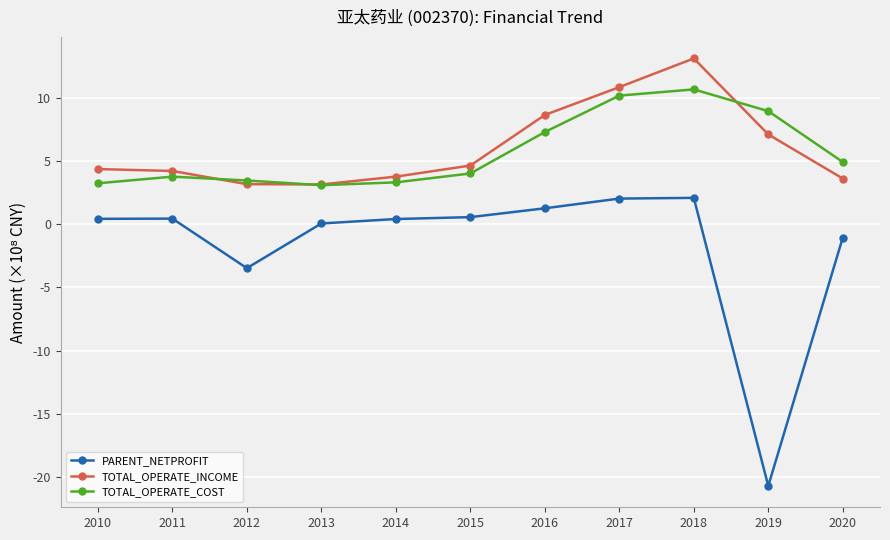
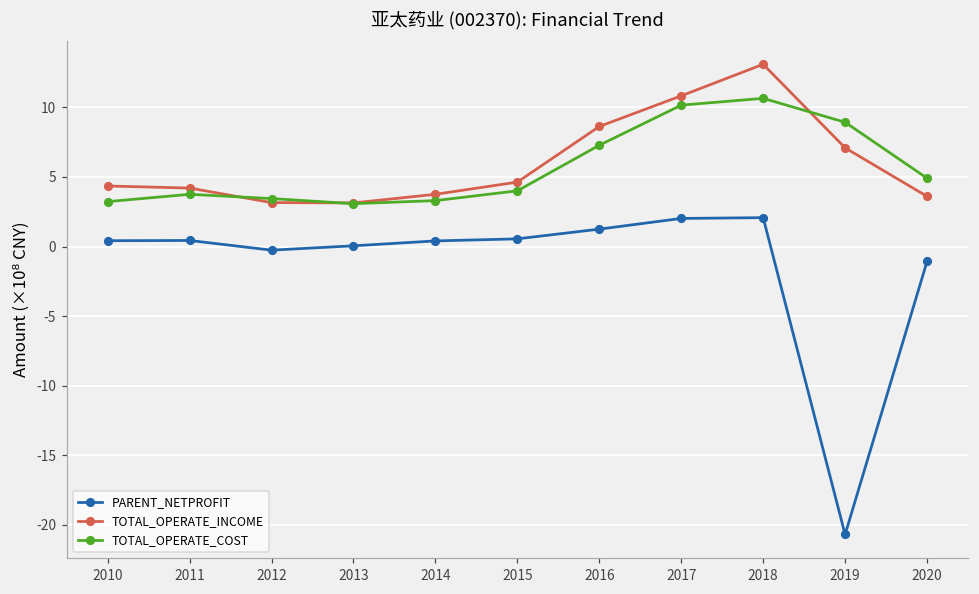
  {
    "PARENT_NETPROFIT": {
      "2010": 0.4,
      "2011": 0.4,
-     "2012": -3.5,
+     "2012": -0.3,
      "2013": 0.1,
      "2014": 0.4,
      "2015": 0.6,
      "2016": 1.3,
      "2017": 2.0,
      "2018": 2.1,
      "2019": -20.7,
      "2020": -1.1
    },
    "TOTAL_OPERATE_INCOME": {
      "2010": 4.4,
      "2011": 4.2,
      "2012": 3.2,
      "2014": 3.8,
      "2015": 4.6,
      "2016": 8.6,
      "2017": 10.8,
      "2018": 13.1,
      "2019": 7.1,
      "2020": 3.6
    },
    "TOTAL_OPERATE_COST": {
      "2010": 3.2,
      "2011": 3.8,
      "2012": 3.4,
      "2014": 3.3,
      "2015": 4.0,
      "2016": 7.3,
      "2017": 10.2,
      "2018": 10.6,
      "2019": 8.9,
      "2020": 4.9
    }
  }
